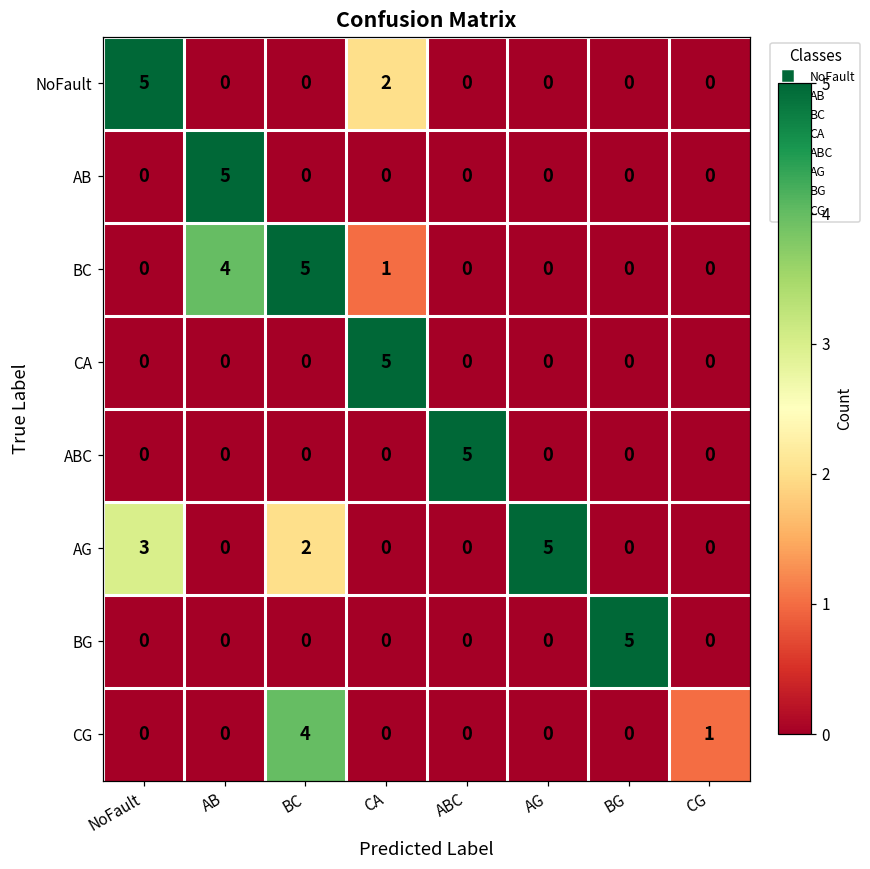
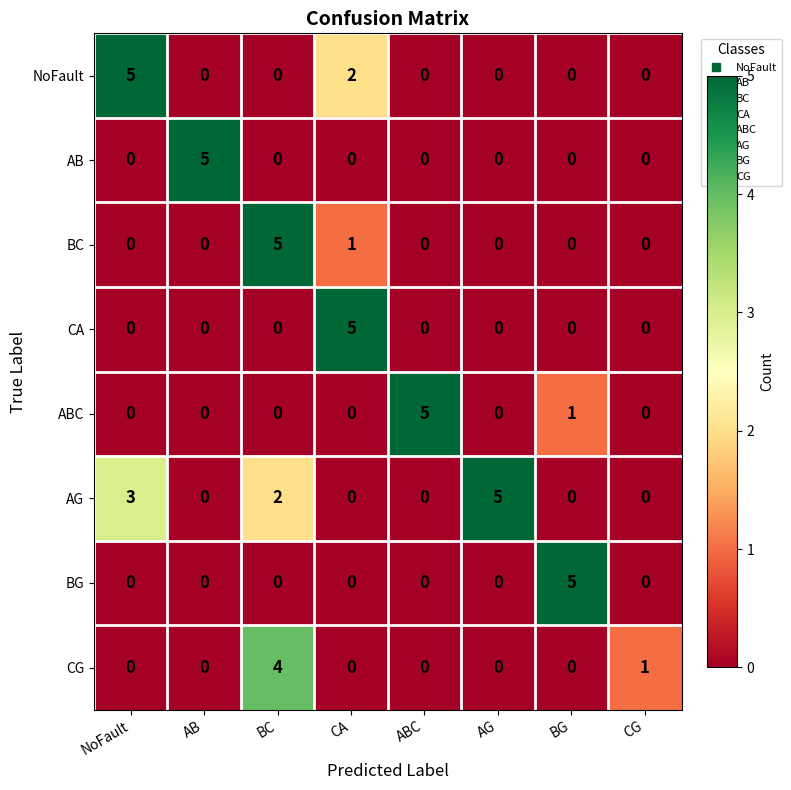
  {
    "NoFault": {
      "NoFault": 5,
      "AB": 0,
      "BC": 0,
      "CA": 2,
      "ABC": 0,
      "AG": 0,
      "BG": 0,
      "CG": 0
    },
    "AB": {
      "NoFault": 0,
      "AB": 5,
      "BC": 0,
      "CA": 0,
      "ABC": 0,
      "AG": 0,
      "BG": 0,
      "CG": 0
    },
    "BC": {
      "NoFault": 0,
-     "AB": 4,
+     "AB": 0,
      "BC": 5,
      "CA": 1,
      "ABC": 0,
      "AG": 0,
      "BG": 0,
      "CG": 0
    },
    "CA": {
      "NoFault": 0,
      "AB": 0,
      "BC": 0,
      "CA": 5,
      "ABC": 0,
      "AG": 0,
      "BG": 0,
      "CG": 0
    },
    "ABC": {
      "NoFault": 0,
      "AB": 0,
      "BC": 0,
      "CA": 0,
      "ABC": 5,
      "AG": 0,
-     "BG": 0,
+     "BG": 1,
      "CG": 0
    },
    "AG": {
      "NoFault": 3,
      "AB": 0,
      "BC": 2,
      "CA": 0,
      "ABC": 0,
      "AG": 5,
      "BG": 0,
      "CG": 0
    },
    "BG": {
      "NoFault": 0,
      "AB": 0,
      "BC": 0,
      "CA": 0,
      "ABC": 0,
      "AG": 0,
      "BG": 5,
      "CG": 0
    },
    "CG": {
      "NoFault": 0,
      "AB": 0,
      "BC": 4,
      "CA": 0,
      "ABC": 0,
      "AG": 0,
      "BG": 0,
      "CG": 1
    }
  }
